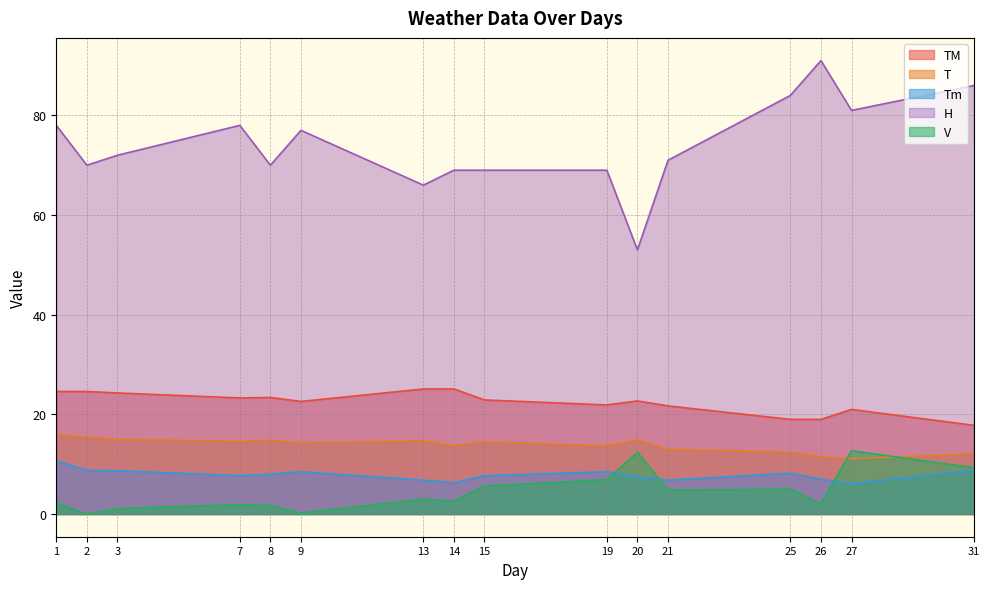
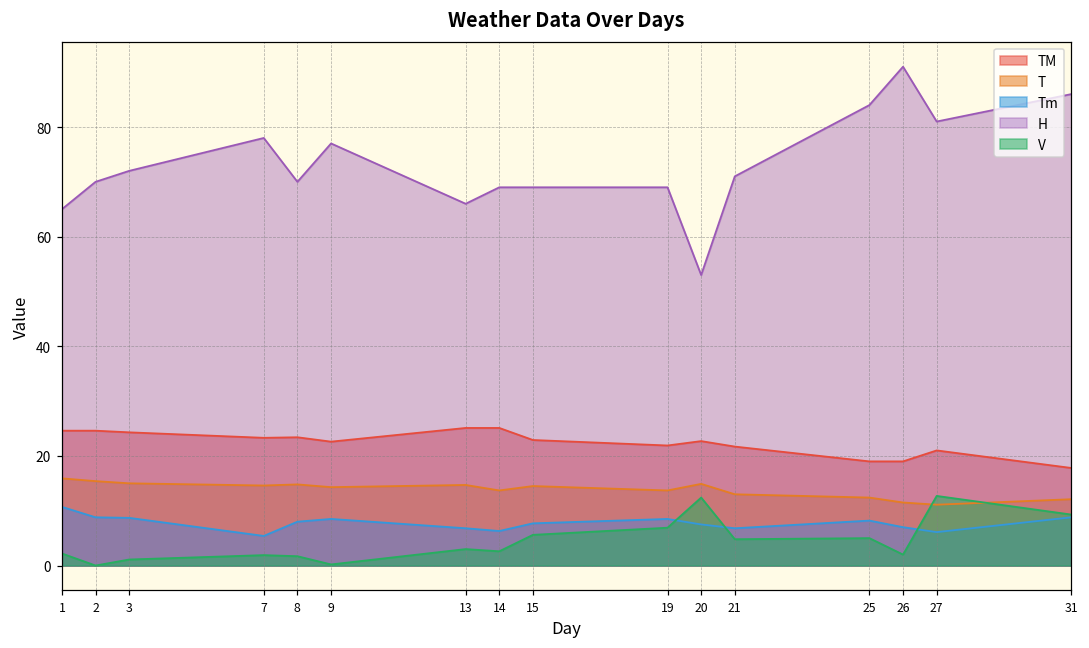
  {
    "Tm": {
      "1": 11,
      "2": 9,
      "3": 9,
-     "7": 8,
+     "7": 5,
      "8": 8,
      "9": 9,
      "13": 7,
      "14": 6,
      "15": 8,
      "19": 9,
      "20": 8,
      "21": 7,
      "25": 8,
      "26": 7,
      "27": 6
    },
    "H": {
-     "1": 78,
+     "1": 65,
      "2": 70,
      "3": 72,
      "7": 78,
      "8": 70,
      "9": 77,
      "13": 66,
      "14": 69,
      "15": 69,
      "19": 69,
      "20": 53,
      "21": 71,
      "25": 84,
      "26": 91,
      "27": 81,
      "31": 86
    },
    "V": {
      "1": 2,
      "2": 0,
      "3": 1,
      "7": 2,
      "8": 2,
      "9": 0,
      "13": 3,
      "14": 3,
      "15": 6,
      "19": 7,
      "20": 12,
      "21": 5,
      "25": 5,
      "26": 2,
      "27": 13
    }
  }
